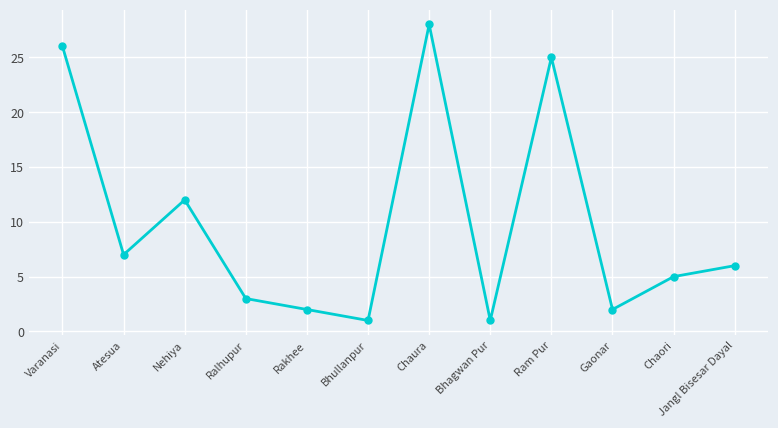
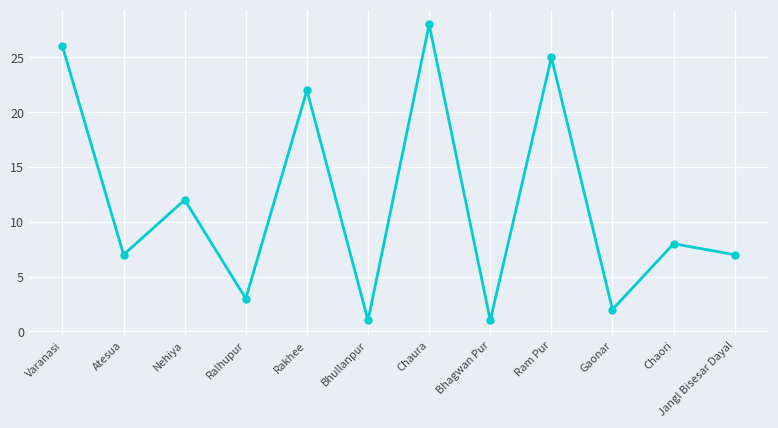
  {
    "Varanasi": 26,
    "Atesua": 7,
    "Nehiya": 12,
    "Ralhupur": 3,
-   "Rakhee": 2,
+   "Rakhee": 22,
    "Bhullanpur": 1,
    "Chaura": 28,
    "Bhagwan Pur": 1,
    "Ram Pur": 25,
    "Gaonar": 2,
-   "Chaori": 5,
-   "Jangl Bisesar Dayal": 6
+   "Chaori": 8,
+   "Jangl Bisesar Dayal": 7
  }
